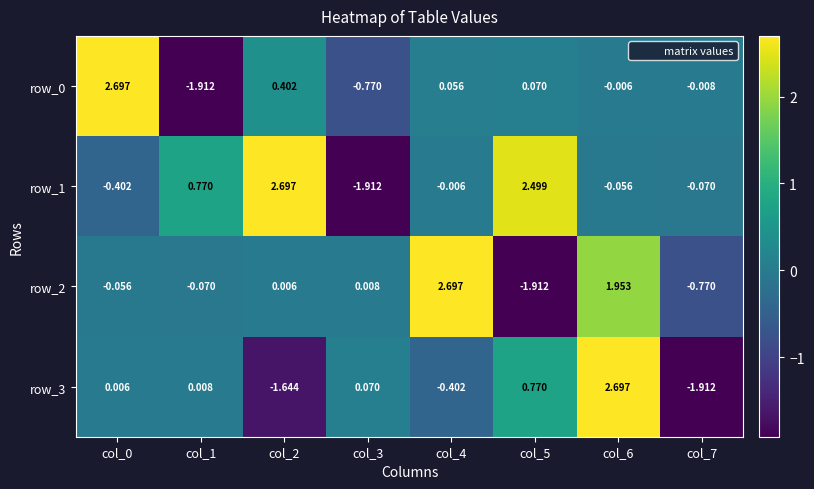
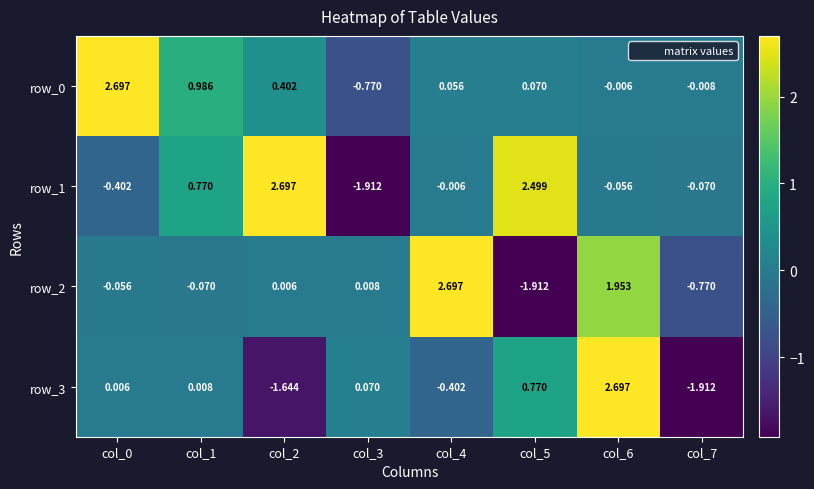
  {
    "row_0": {
      "col_0": 2.697,
-     "col_1": -1.912,
+     "col_1": 0.986,
      "col_2": 0.402,
      "col_3": -0.770,
      "col_4": 0.056,
      "col_5": 0.070,
      "col_6": -0.006,
      "col_7": -0.008
    },
    "row_1": {
      "col_0": -0.402,
      "col_1": 0.770,
      "col_2": 2.697,
      "col_3": -1.912,
      "col_4": -0.006,
      "col_5": 2.499,
      "col_6": -0.056,
      "col_7": -0.070
    },
    "row_2": {
      "col_0": -0.056,
      "col_1": -0.070,
      "col_2": 0.006,
      "col_3": 0.008,
      "col_4": 2.697,
      "col_5": -1.912,
      "col_6": 1.953,
      "col_7": -0.770
    },
    "row_3": {
      "col_0": 0.006,
      "col_1": 0.008,
      "col_2": -1.644,
      "col_3": 0.070,
      "col_4": -0.402,
      "col_5": 0.770,
      "col_6": 2.697,
      "col_7": -1.912
    }
  }
